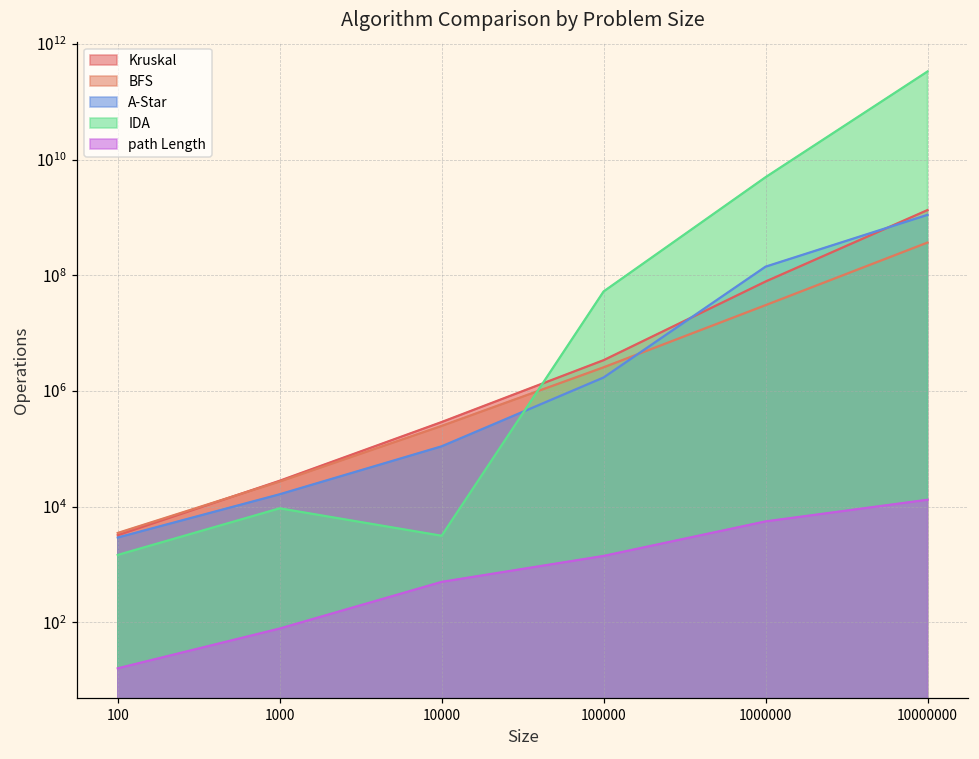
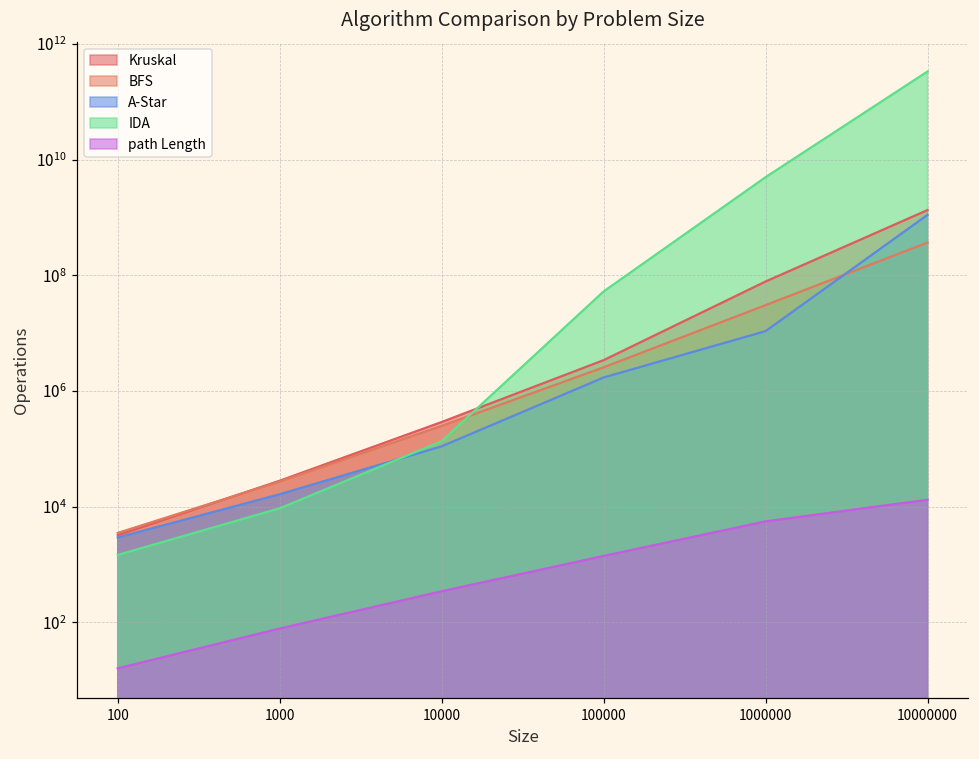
  {
    "A-Star": {
      "1000": 16000,
      "10000": 110000,
      "100000": 1700000,
-     "1000000": 140000000,
+     "1000000": 11000000,
      "10000000": 1100000000
    },
    "IDA": {
      "100": 1500,
      "1000": 9000,
-     "10000": 3000,
+     "10000": 140000,
      "100000": 50000000,
      "1000000": 5000000000,
      "10000000": 300000000000
    },
    "path Length": {
      "100": 16,
      "1000": 80,
-     "10000": 500,
+     "10000": 300,
      "100000": 1400,
      "1000000": 6000,
      "10000000": 13000
    }
  }
